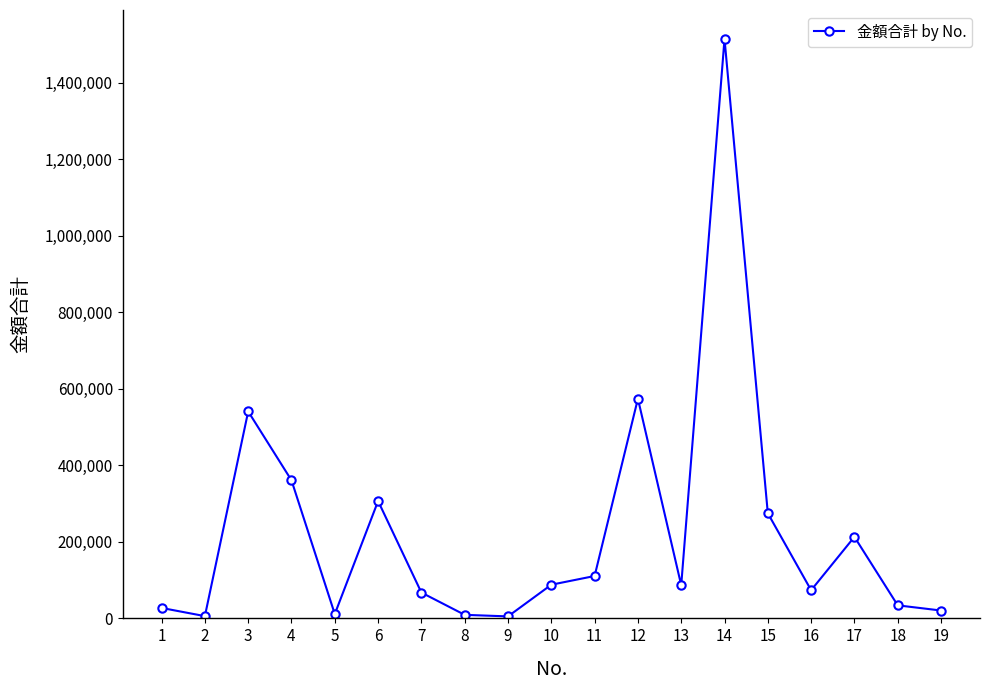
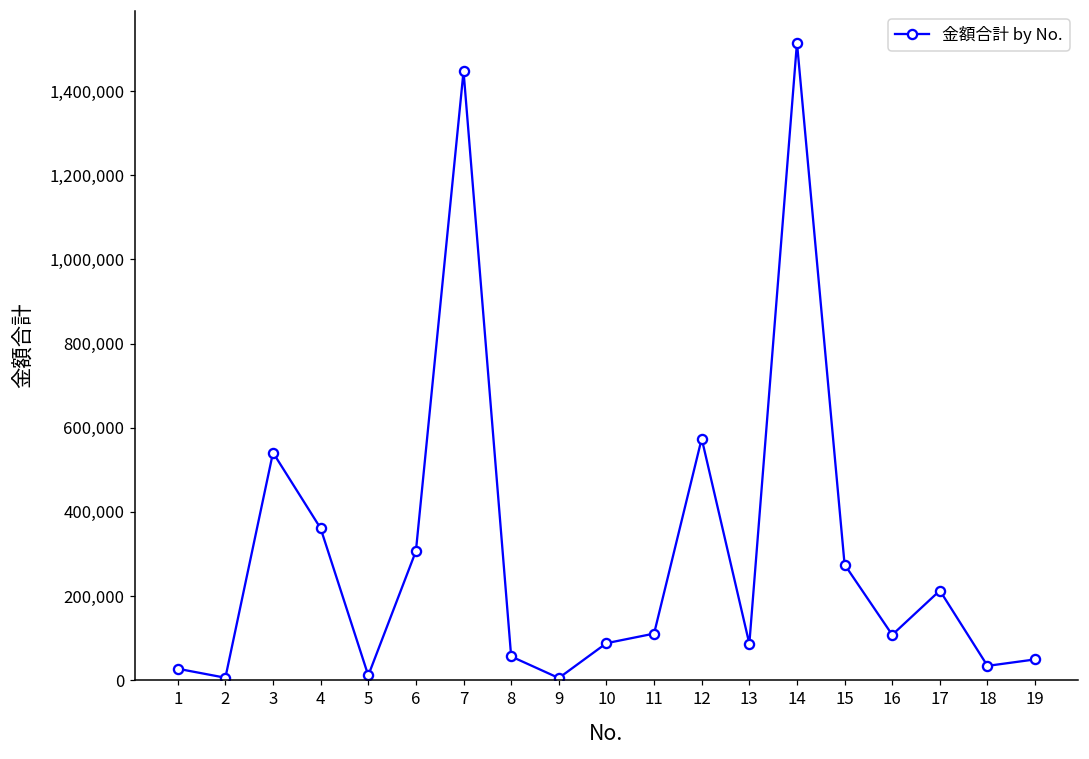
  {
    "1": "30,000",
    "2": "10,000",
    "3": "540,000",
    "4": "360,000",
    "5": "10,000",
    "6": "310,000",
-   "7": "70,000",
-   "8": "10,000",
+   "7": "1,450,000",
+   "8": "60,000",
    "9": "10,000",
    "10": "90,000",
    "11": "110,000",
    "12": "570,000",
    "13": "90,000",
    "14": "1,510,000",
    "15": "270,000",
-   "16": "70,000",
+   "16": "110,000",
    "17": "210,000",
    "18": "30,000",
-   "19": "20,000"
+   "19": "50,000"
  }
